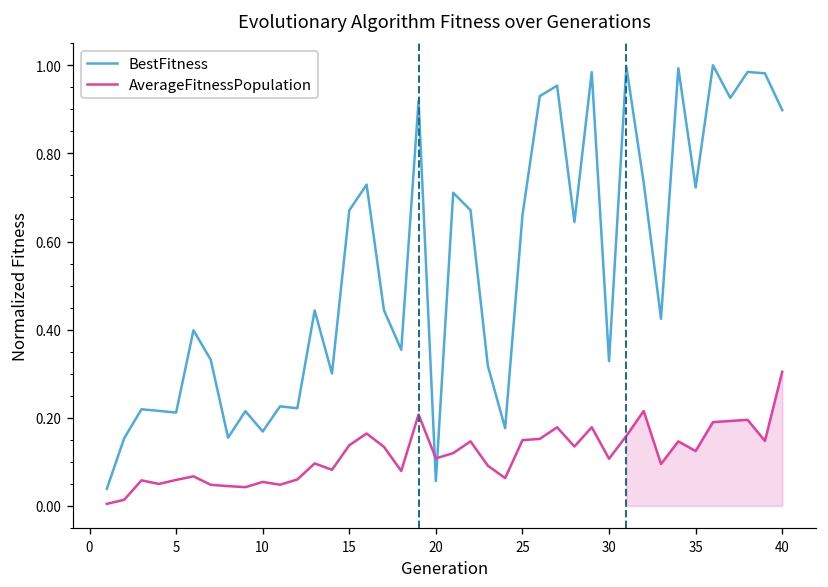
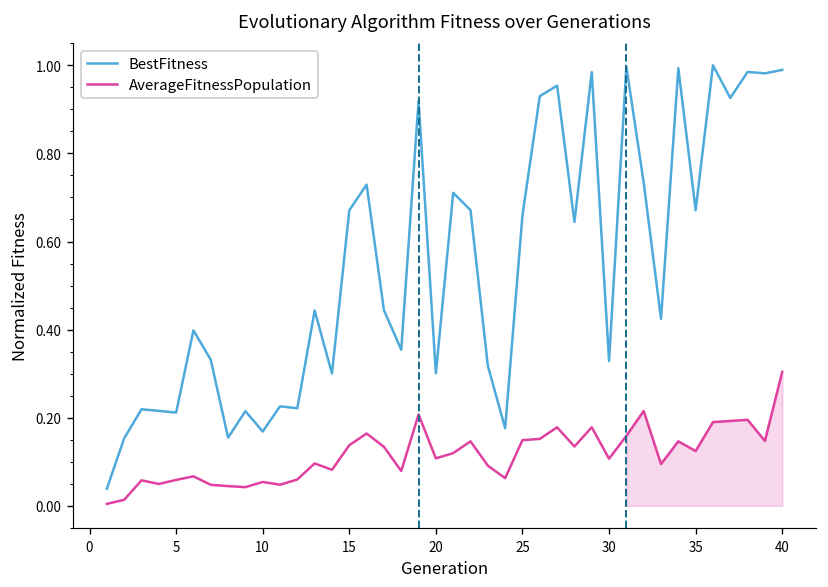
  {
    "BestFitness": {
      "5": 0.21,
      "10": 0.17,
      "15": 0.67,
-     "20": 0.06,
+     "20": 0.30,
      "25": 0.66,
      "30": 0.33,
-     "35": 0.72,
-     "40": 0.90
+     "35": 0.67,
+     "40": 0.99
    }
  }
